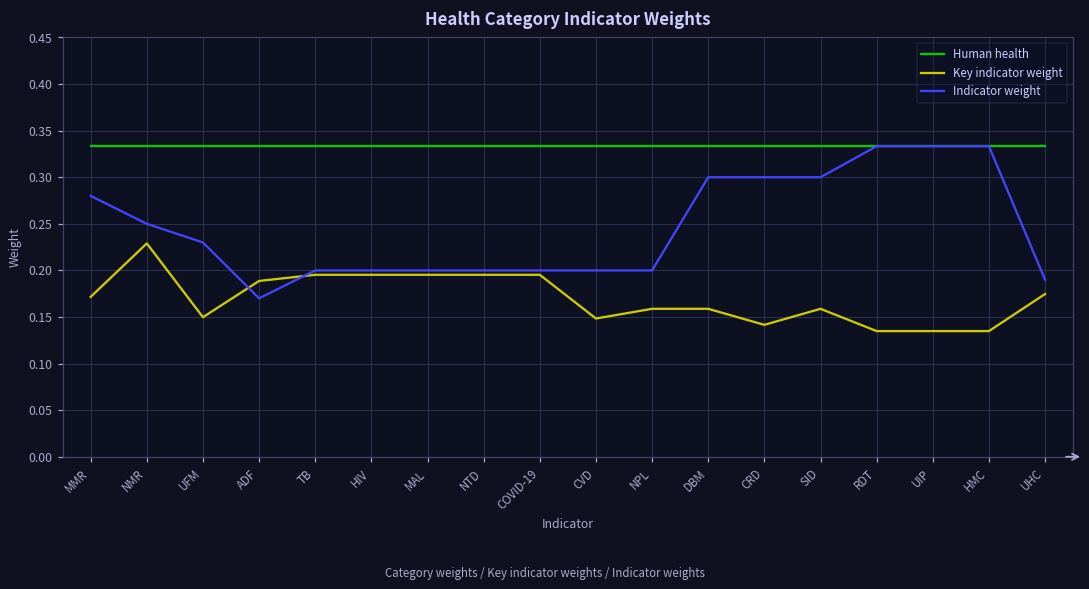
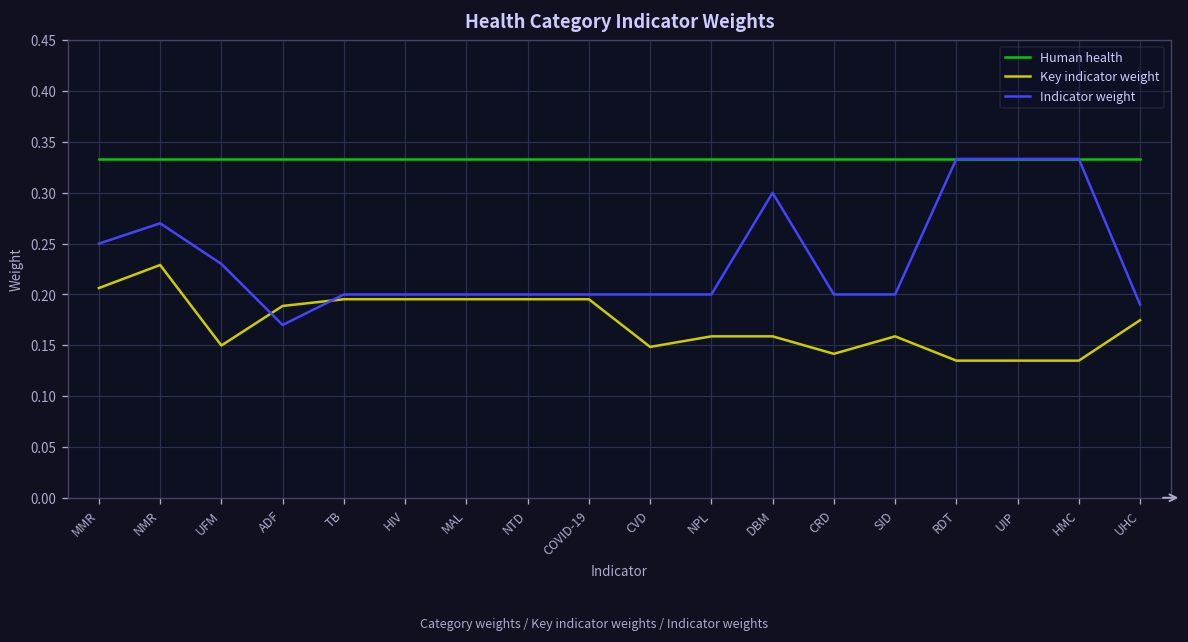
  {
    "Human health": {
      "MMR": 0.33,
      "NMR": 0.33,
      "UFM": 0.33,
      "ADF": 0.33,
      "TB": 0.33,
      "HIV": 0.33,
      "MAL": 0.33,
      "NTD": 0.33,
      "COVID-19": 0.33,
      "CVD": 0.33,
      "NPL": 0.33,
      "DBM": 0.33,
      "CRD": 0.33,
      "SID": 0.33,
      "UHC": 0.33
    },
    "Key indicator weight": {
-     "MMR": 0.17,
+     "MMR": 0.21,
      "NMR": 0.23,
      "UFM": 0.15,
      "ADF": 0.19,
      "TB": 0.20,
      "HIV": 0.20,
      "MAL": 0.20,
      "NTD": 0.20,
      "COVID-19": 0.20,
      "CVD": 0.15,
      "NPL": 0.16,
      "DBM": 0.16,
      "CRD": 0.14,
      "SID": 0.16,
      "RDT": 0.13,
      "UIP": 0.13,
      "HMC": 0.13,
      "UHC": 0.17
    },
    "Indicator weight": {
-     "MMR": 0.28,
-     "NMR": 0.25,
+     "MMR": 0.25,
+     "NMR": 0.27,
      "UFM": 0.23,
      "ADF": 0.17,
      "TB": 0.20,
      "HIV": 0.20,
      "MAL": 0.20,
      "NTD": 0.20,
      "COVID-19": 0.20,
      "CVD": 0.20,
      "NPL": 0.20,
      "DBM": 0.30,
-     "CRD": 0.3,
-     "SID": 0.3,
+     "CRD": 0.2,
+     "SID": 0.2,
      "UHC": 0.19
    }
  }
